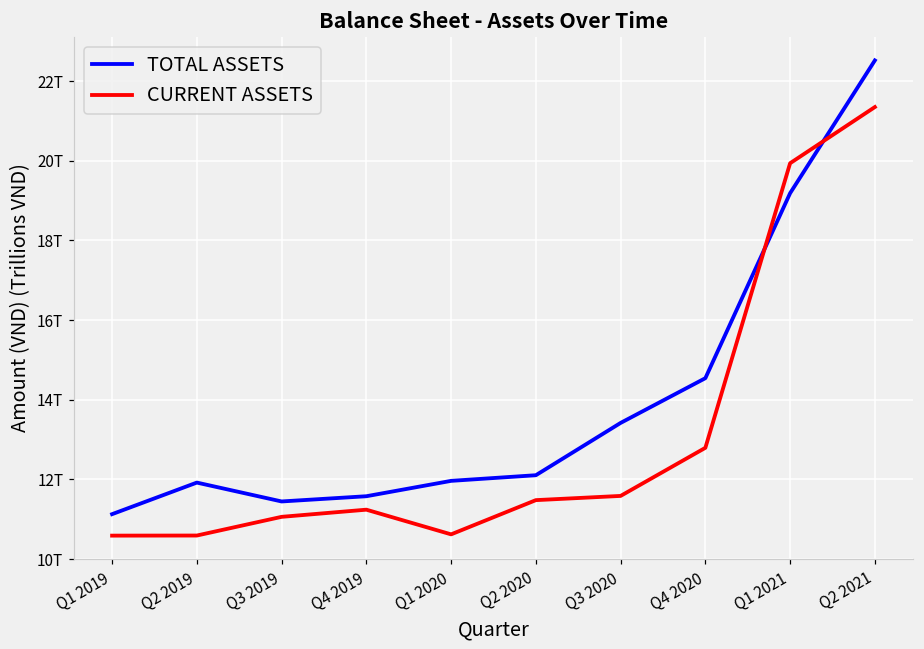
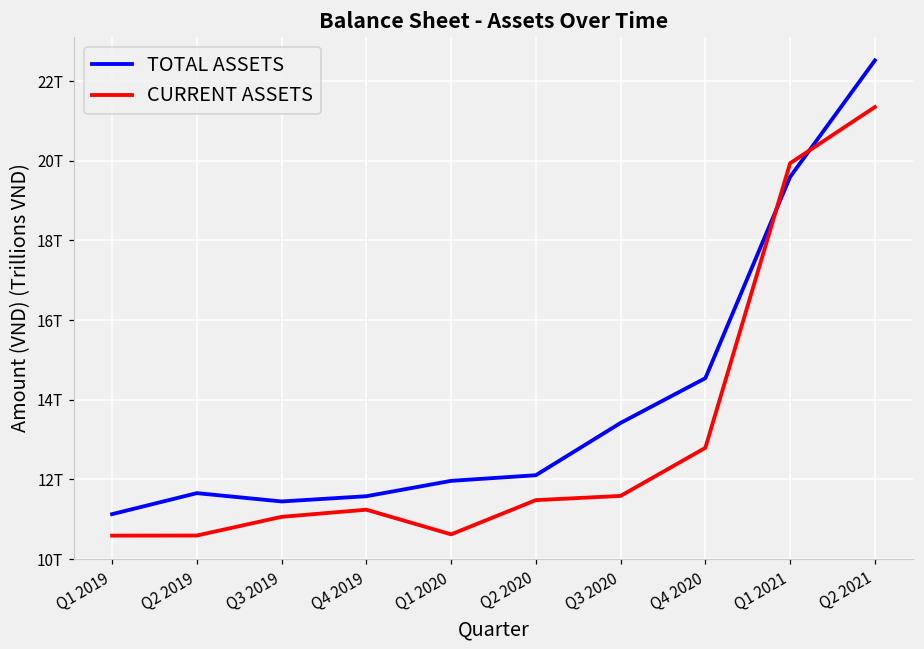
  {
    "TOTAL ASSETS": {
      "Q1 2019": "11.1T",
-     "Q2 2019": "11.9T",
+     "Q2 2019": "11.7T",
      "Q3 2019": "11.4T",
      "Q4 2019": "11.6T",
      "Q1 2020": "12.0T",
      "Q2 2020": "12.1T",
      "Q3 2020": "13.4T",
      "Q4 2020": "14.5T",
-     "Q1 2021": "19.2T",
+     "Q1 2021": "19.6T",
      "Q2 2021": "22.5T"
    },
    "CURRENT ASSETS": {
      "Q1 2019": "10.6T",
      "Q2 2019": "10.6T",
      "Q3 2019": "11.1T",
      "Q4 2019": "11.2T",
      "Q1 2020": "10.6T",
      "Q2 2020": "11.5T",
      "Q3 2020": "11.6T",
      "Q4 2020": "12.8T",
      "Q1 2021": "19.9T",
      "Q2 2021": "21.4T"
    }
  }
